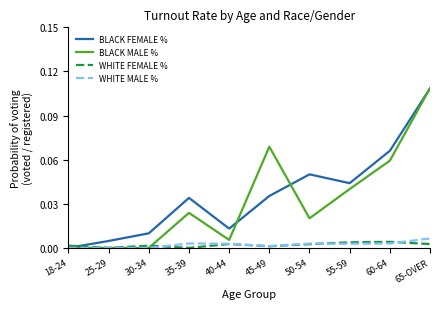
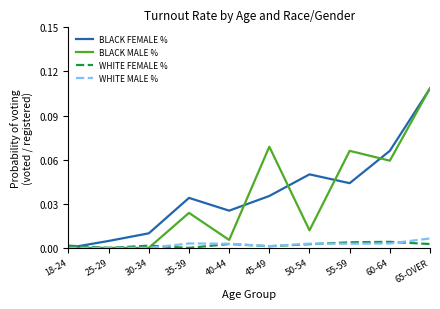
  {
    "BLACK FEMALE %": {
      "25-29": 0.005,
      "30-34": 0.010,
      "35-39": 0.034,
-     "40-44": 0.013,
+     "40-44": 0.025,
      "45-49": 0.035,
      "50-54": 0.050,
      "55-59": 0.044,
      "60-64": 0.066
    },
    "BLACK MALE %": {
      "35-39": 0.024,
      "40-44": 0.005,
      "45-49": 0.069,
-     "50-54": 0.020,
-     "55-59": 0.040,
+     "50-54": 0.012,
+     "55-59": 0.066,
      "60-64": 0.059
    },
    "WHITE FEMALE %": {
      "35-39": 0.000,
      "65-OVER": 0.003
    },
    "WHITE MALE %": {
      "35-39": 0.003,
      "65-OVER": 0.006
    }
  }
